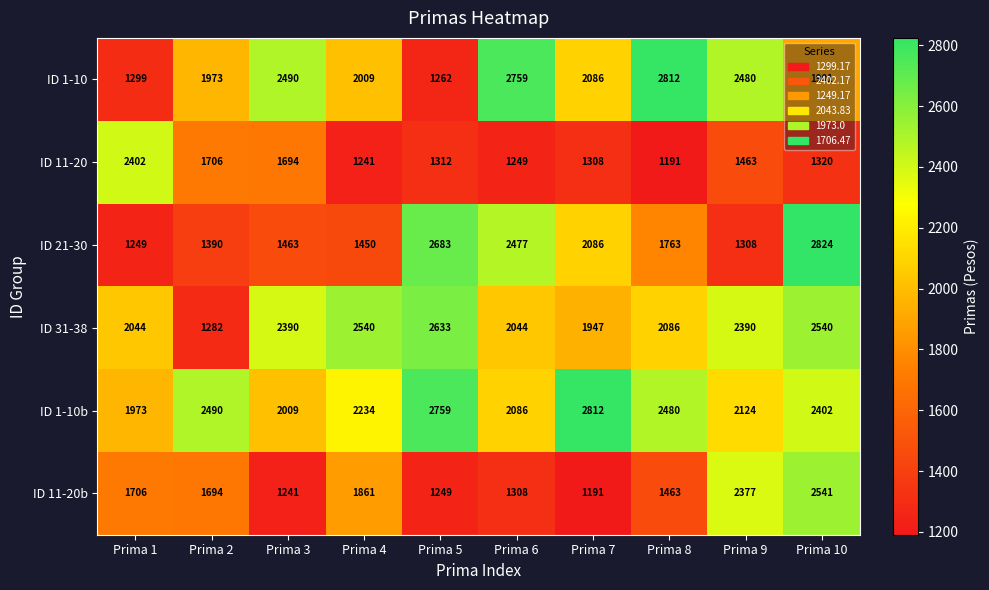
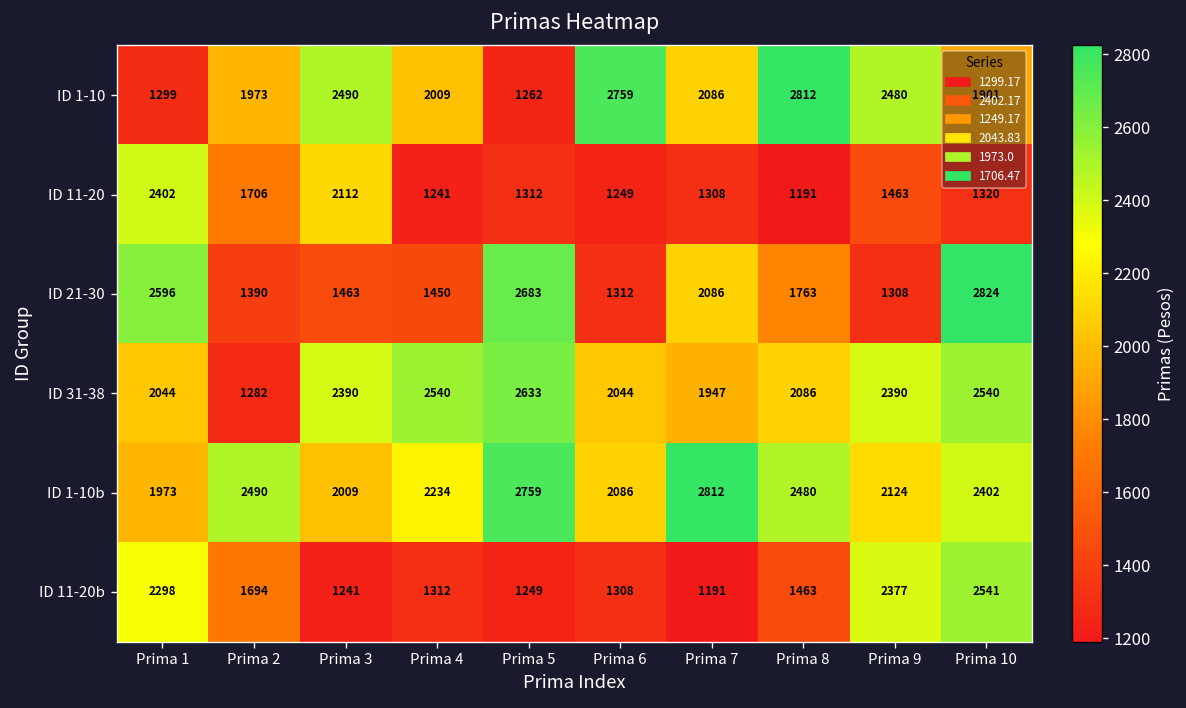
  {
    "ID 1-10": {
      "Prima 1": 1299,
      "Prima 2": 1973,
      "Prima 3": 2490,
      "Prima 4": 2009,
      "Prima 5": 1262,
      "Prima 6": 2759,
      "Prima 7": 2086,
      "Prima 8": 2812,
      "Prima 9": 2480
    },
    "ID 11-20": {
      "Prima 1": 2402,
      "Prima 2": 1706,
-     "Prima 3": 1694,
+     "Prima 3": 2112,
      "Prima 4": 1241,
      "Prima 5": 1312,
      "Prima 6": 1249,
      "Prima 7": 1308,
      "Prima 8": 1191,
      "Prima 9": 1463,
      "Prima 10": 1320
    },
    "ID 21-30": {
-     "Prima 1": 1249,
+     "Prima 1": 2596,
      "Prima 2": 1390,
      "Prima 3": 1463,
      "Prima 4": 1450,
      "Prima 5": 2683,
-     "Prima 6": 2477,
+     "Prima 6": 1312,
      "Prima 7": 2086,
      "Prima 8": 1763,
      "Prima 9": 1308,
      "Prima 10": 2824
    },
    "ID 31-38": {
      "Prima 1": 2044,
      "Prima 2": 1282,
      "Prima 3": 2390,
      "Prima 4": 2540,
      "Prima 5": 2633,
      "Prima 6": 2044,
      "Prima 7": 1947,
      "Prima 8": 2086,
      "Prima 9": 2390,
      "Prima 10": 2540
    },
    "ID 1-10b": {
      "Prima 1": 1973,
      "Prima 2": 2490,
      "Prima 3": 2009,
      "Prima 4": 2234,
      "Prima 5": 2759,
      "Prima 6": 2086,
      "Prima 7": 2812,
      "Prima 8": 2480,
      "Prima 9": 2124,
      "Prima 10": 2402
    },
    "ID 11-20b": {
-     "Prima 1": 1706,
+     "Prima 1": 2298,
      "Prima 2": 1694,
      "Prima 3": 1241,
-     "Prima 4": 1861,
+     "Prima 4": 1312,
      "Prima 5": 1249,
      "Prima 6": 1308,
      "Prima 7": 1191,
      "Prima 8": 1463,
      "Prima 9": 2377,
      "Prima 10": 2541
    }
  }
